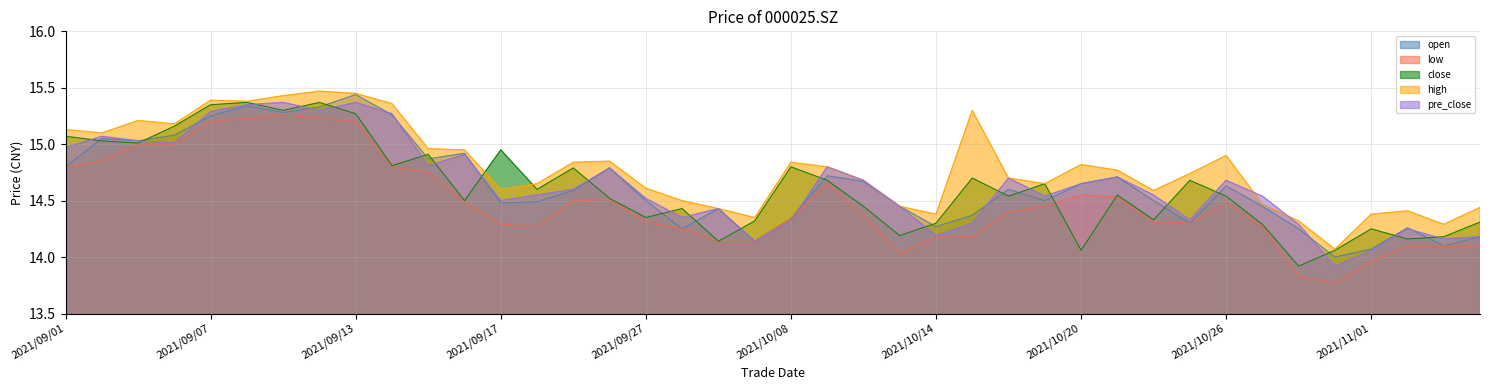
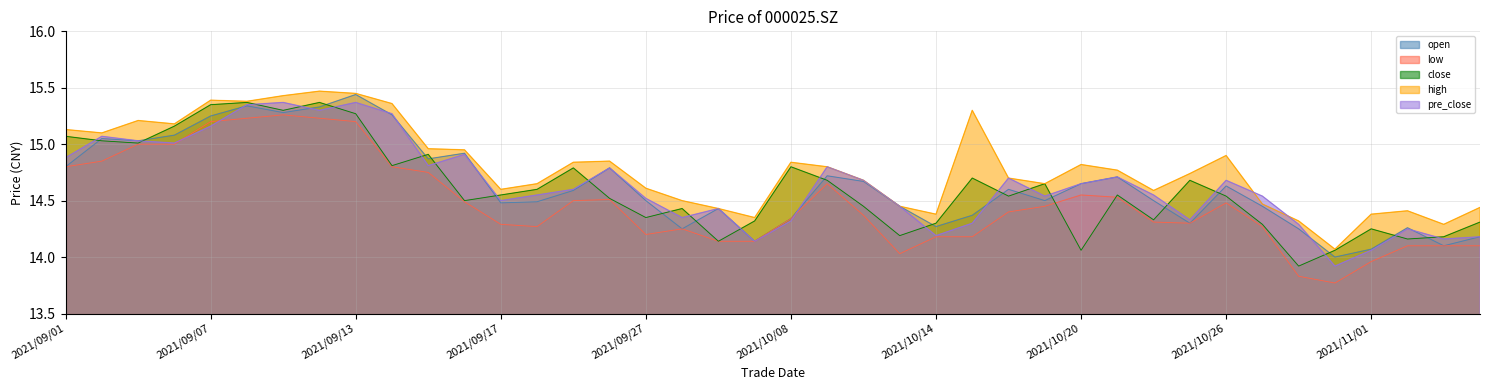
  {
    "open": {
      "2021/09/07": 15.25,
      "2021/10/14": 14.27,
      "2021/10/26": 14.63
    },
    "low": {
      "2021/09/07": 15.20,
      "2021/09/13": 15.20,
      "2021/09/17": 14.29,
-     "2021/09/27": 14.31,
+     "2021/09/27": 14.20,
      "2021/10/20": 14.55,
      "2021/10/26": 14.48,
      "2021/11/01": 13.96
    },
    "close": {
      "2021/09/01": 15.07,
      "2021/09/07": 15.35,
      "2021/09/13": 15.27,
-     "2021/09/17": 14.95,
+     "2021/09/17": 14.55,
      "2021/09/27": 14.35,
      "2021/10/08": 14.80,
      "2021/10/14": 14.30,
      "2021/10/20": 14.06,
      "2021/10/26": 14.54,
      "2021/11/01": 14.25
    },
    "high": {
      "2021/09/01": 15.13,
      "2021/09/07": 15.39,
      "2021/09/17": 14.60,
      "2021/09/27": 14.61,
      "2021/10/08": 14.84,
      "2021/10/14": 14.38,
      "2021/10/20": 14.82,
      "2021/10/26": 14.90,
      "2021/11/01": 14.38
    },
    "pre_close": {
-     "2021/09/01": 14.97,
-     "2021/09/07": 15.29,
+     "2021/09/01": 14.88,
+     "2021/09/07": 15.16,
      "2021/09/13": 15.37,
      "2021/10/26": 14.68
    }
  }
